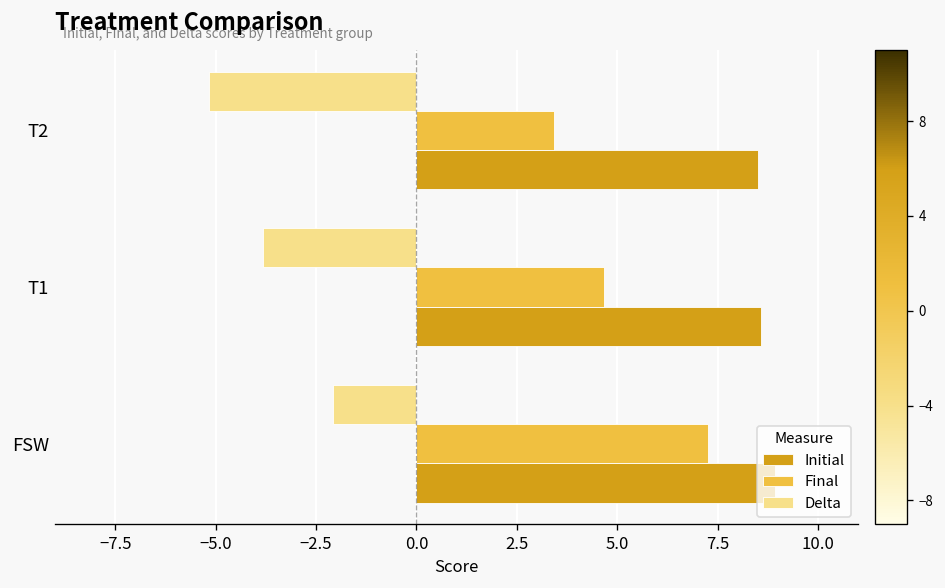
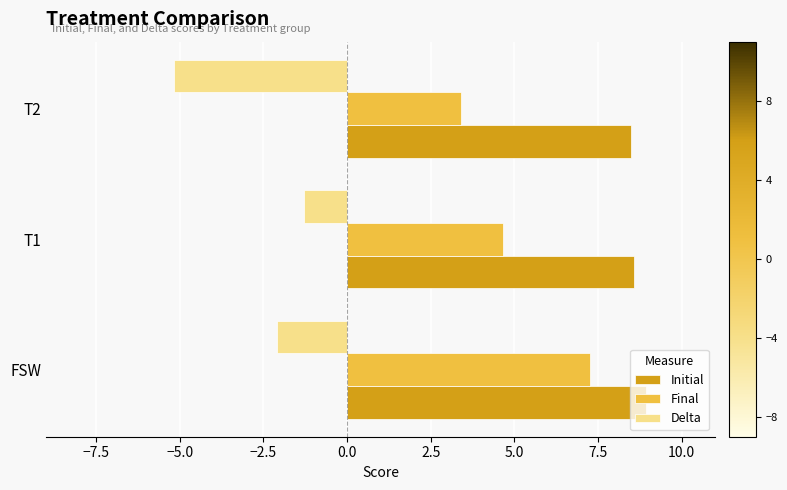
  {
    "Delta": {
      "T2": -5.2,
-     "T1": -3.8,
+     "T1": -1.3,
      "FSW": -2.1
    }
  }
